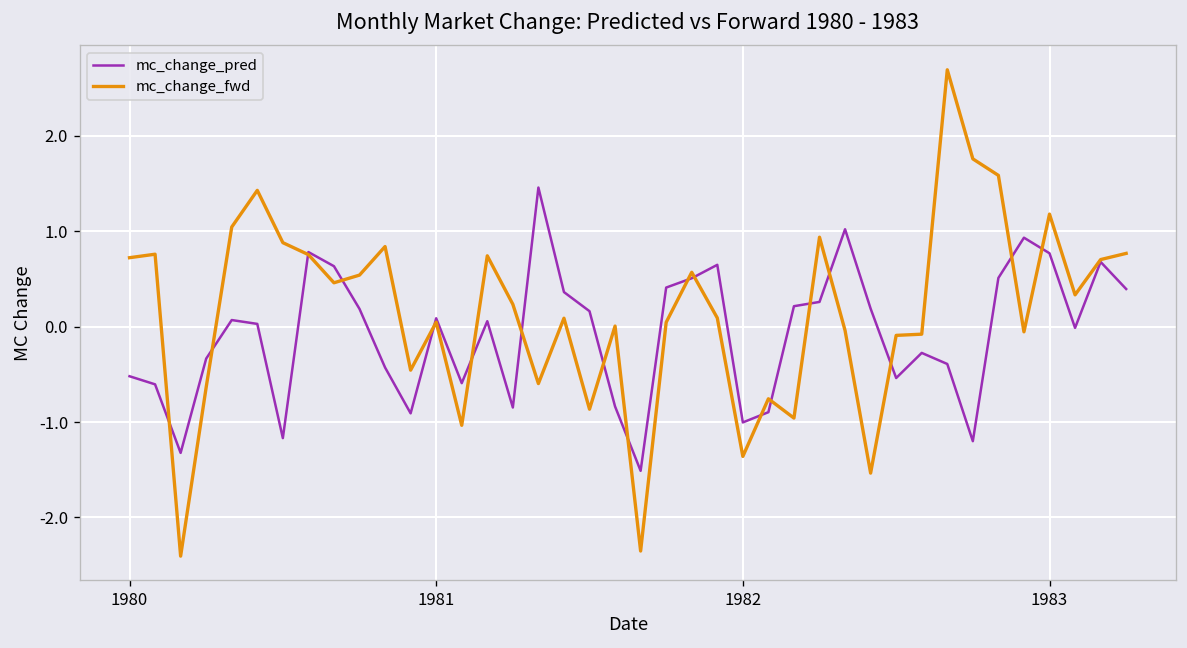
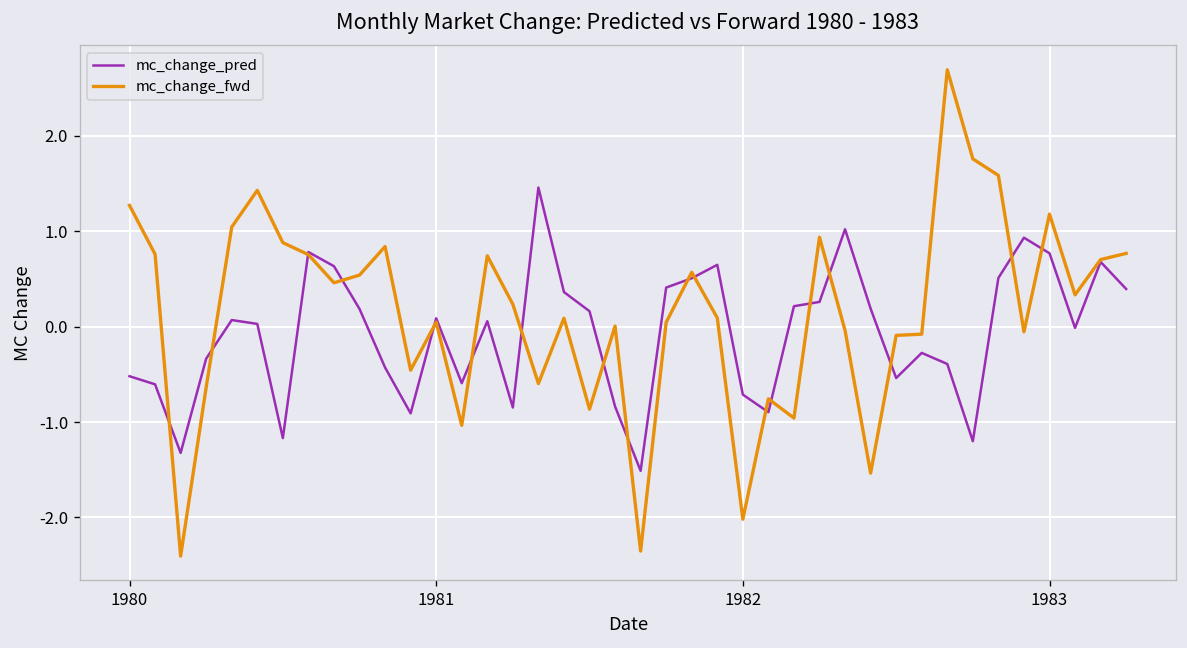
  {
    "mc_change_pred": {
      "1980": -0.5,
      "1981": 0.1,
-     "1982": -1.0,
+     "1982": -0.7,
      "1983": 0.8
    },
    "mc_change_fwd": {
-     "1980": 0.7,
+     "1980": 1.3,
      "1981": 0.0,
-     "1982": -1.4,
+     "1982": -2.0,
      "1983": 1.2
    }
  }
